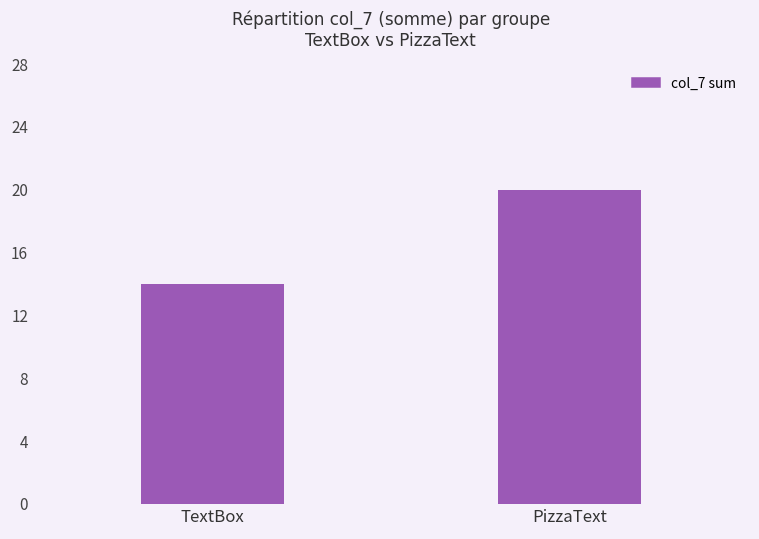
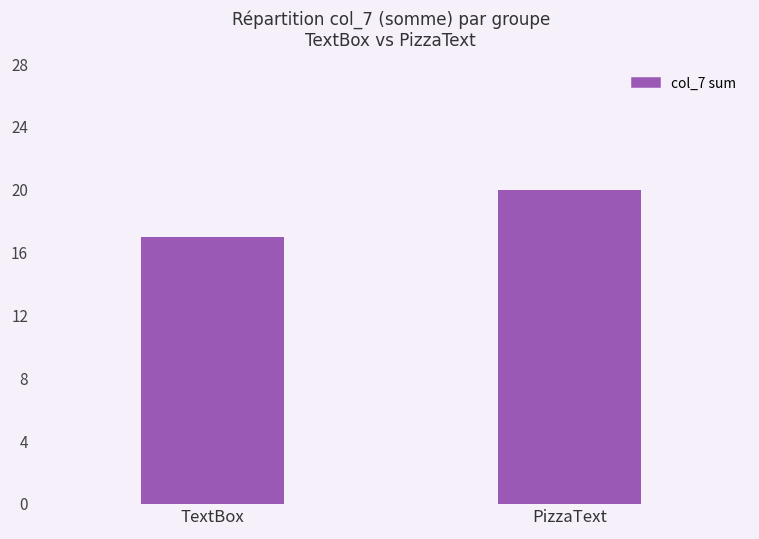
  {
-   "TextBox": 14,
+   "TextBox": 17,
    "PizzaText": 20
  }
